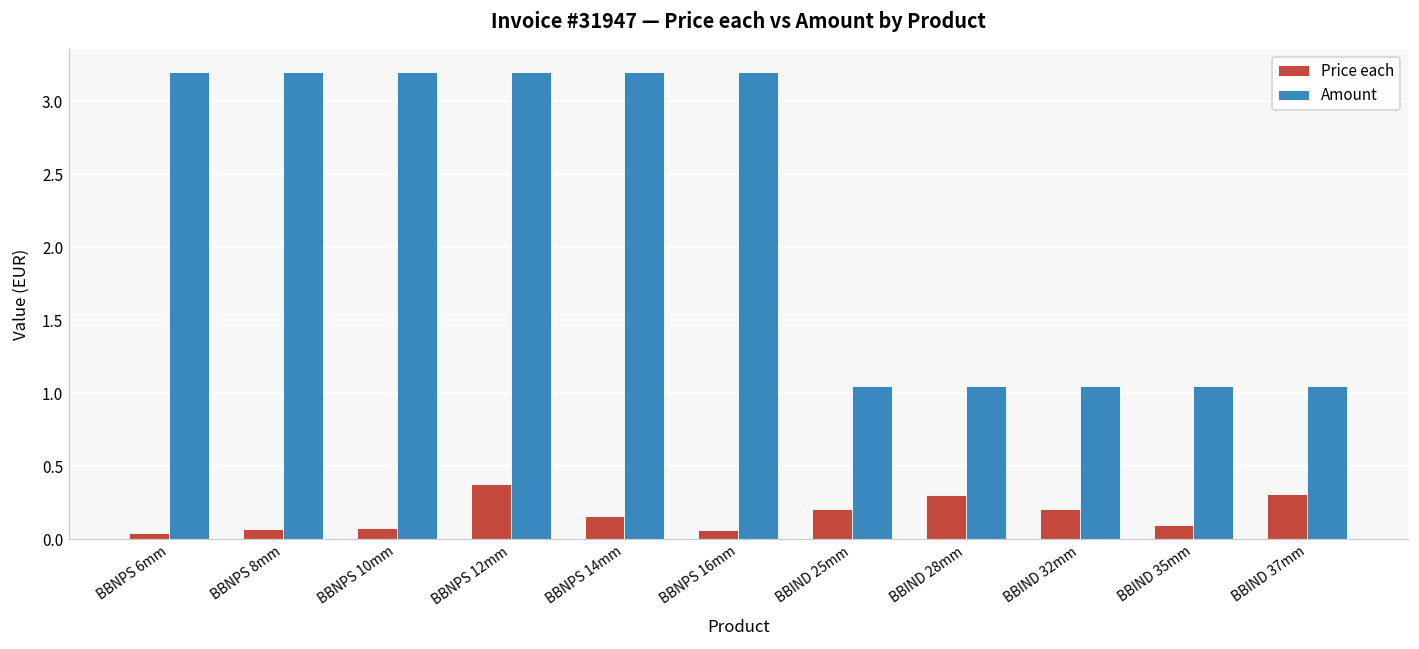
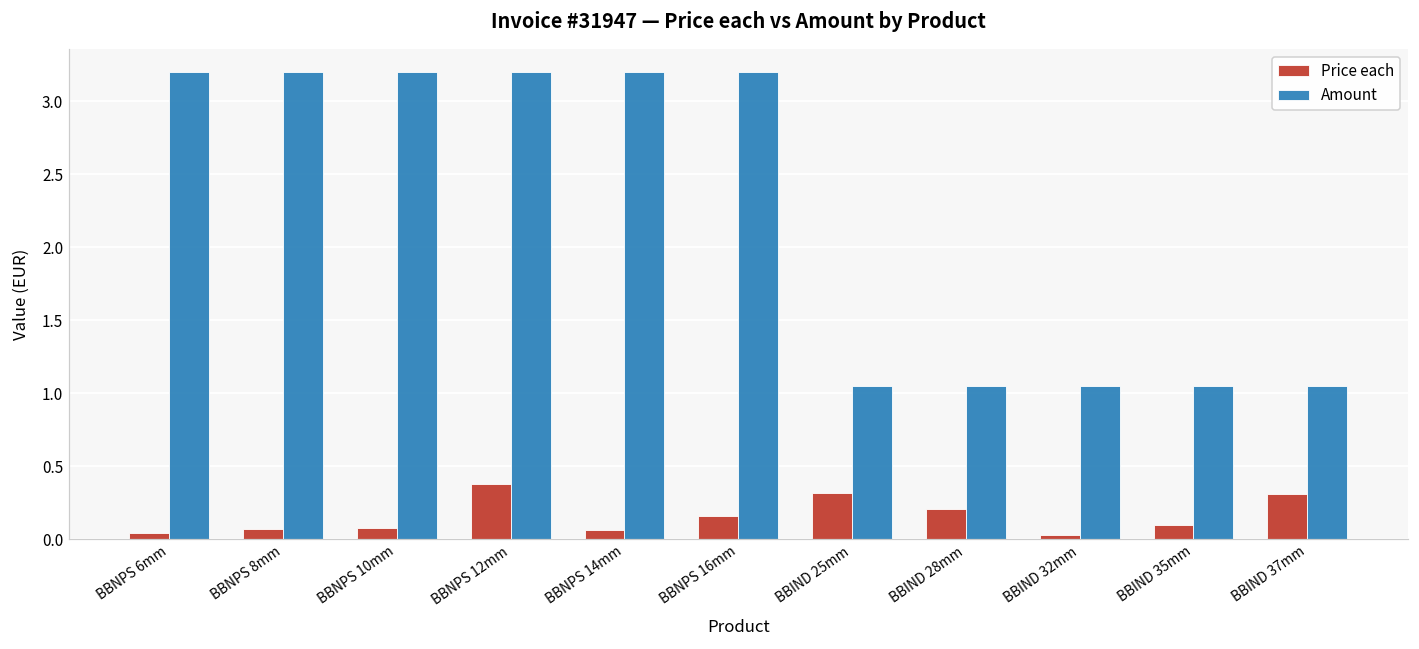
  {
    "Price each": {
      "BBNPS 6mm": 0.04,
      "BBNPS 8mm": 0.07,
      "BBNPS 10mm": 0.08,
      "BBNPS 12mm": 0.38,
-     "BBNPS 14mm": 0.16,
-     "BBNPS 16mm": 0.06,
-     "BBIND 25mm": 0.21,
-     "BBIND 28mm": 0.30,
-     "BBIND 32mm": 0.21,
+     "BBNPS 14mm": 0.06,
+     "BBNPS 16mm": 0.16,
+     "BBIND 25mm": 0.32,
+     "BBIND 28mm": 0.21,
+     "BBIND 32mm": 0.03,
      "BBIND 35mm": 0.10,
      "BBIND 37mm": 0.31
    },
    "Amount": {
      "BBNPS 6mm": 3.20,
      "BBNPS 8mm": 3.20,
      "BBNPS 10mm": 3.20,
      "BBNPS 12mm": 3.20,
      "BBNPS 14mm": 3.20,
      "BBNPS 16mm": 3.20,
      "BBIND 25mm": 1.05,
      "BBIND 28mm": 1.05,
      "BBIND 32mm": 1.05,
      "BBIND 35mm": 1.05,
      "BBIND 37mm": 1.05
    }
  }
